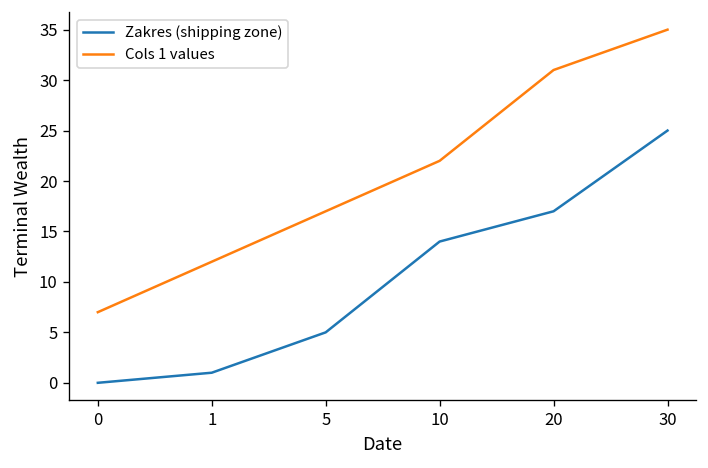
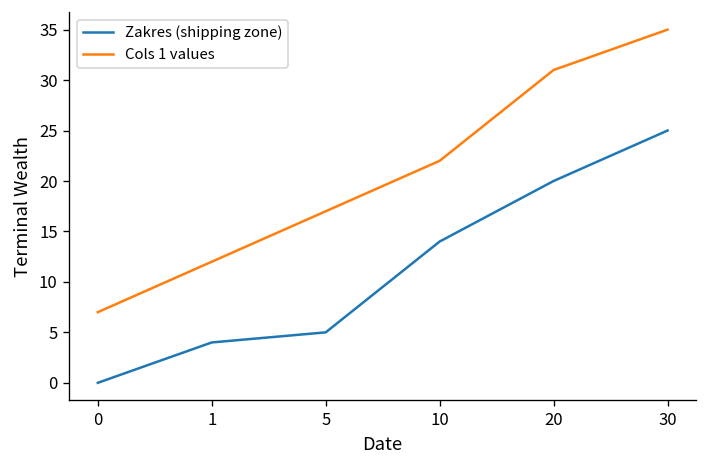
  {
    "Zakres (shipping zone)": {
      "0": 0,
-     "1": 1,
+     "1": 4,
      "5": 5,
      "10": 14,
-     "20": 17,
+     "20": 20,
      "30": 25
    },
    "Cols 1 values": {
      "0": 7,
      "1": 12,
      "5": 17,
      "10": 22,
      "20": 31,
      "30": 35
    }
  }
